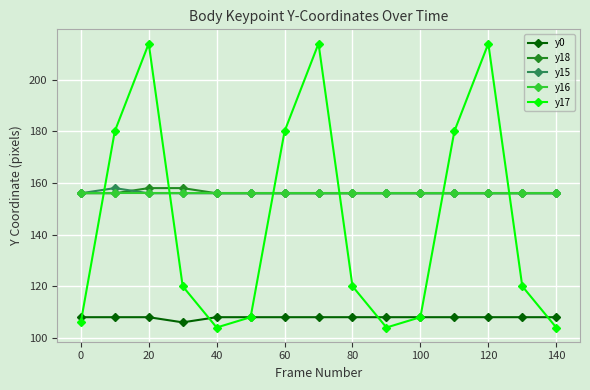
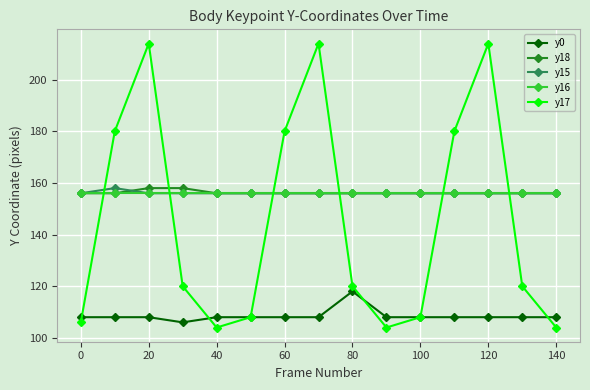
  {
    "y0": {
      "0": 108,
      "20": 108,
      "40": 108,
      "60": 108,
-     "80": 108,
+     "80": 118,
      "120": 108,
      "140": 108
    },
    "y17": {
      "0": 106,
      "20": 214,
      "40": 104,
      "60": 180,
      "80": 120,
      "120": 214,
      "140": 104
    }
  }
